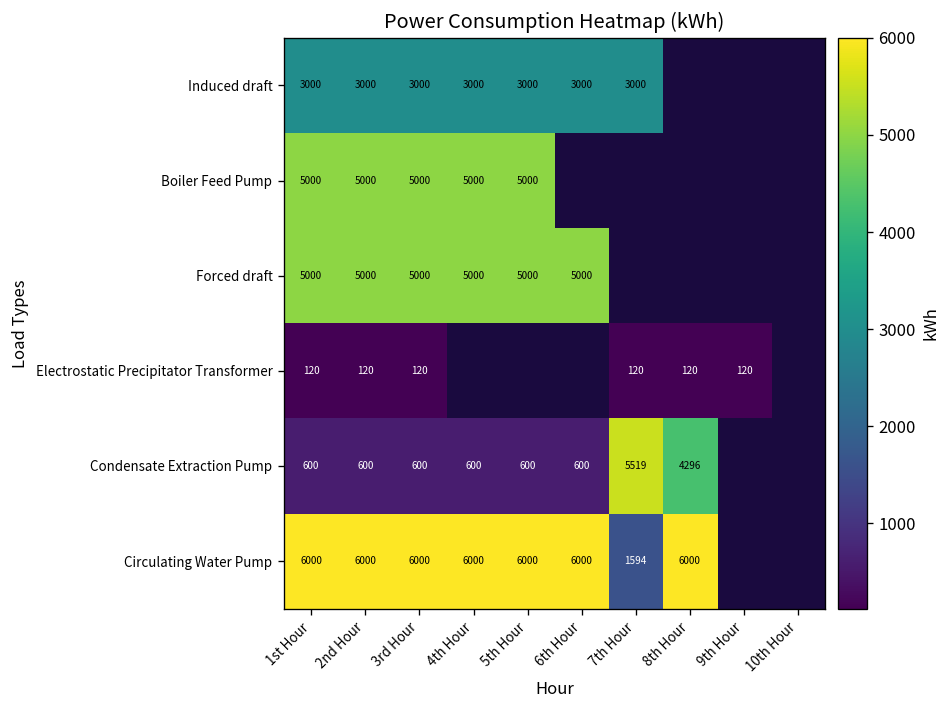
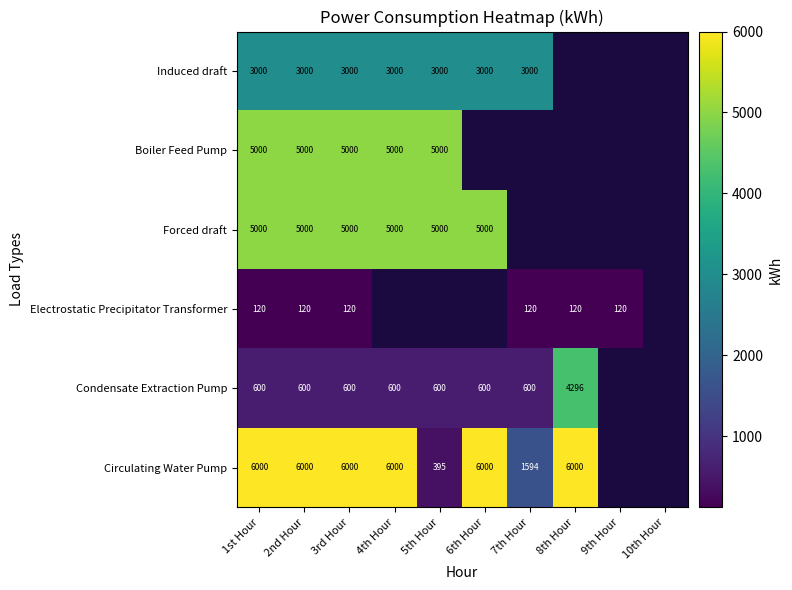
  {
    "Induced draft": {
      "1st Hour": 3000,
      "2nd Hour": 3000,
      "3rd Hour": 3000,
      "4th Hour": 3000,
      "5th Hour": 3000,
      "6th Hour": 3000,
      "7th Hour": 3000
    },
    "Boiler Feed Pump": {
      "1st Hour": 5000,
      "2nd Hour": 5000,
      "3rd Hour": 5000,
      "4th Hour": 5000,
      "5th Hour": 5000
    },
    "Forced draft": {
      "1st Hour": 5000,
      "2nd Hour": 5000,
      "3rd Hour": 5000,
      "4th Hour": 5000,
      "5th Hour": 5000,
      "6th Hour": 5000
    },
    "Electrostatic Precipitator Transformer": {
      "1st Hour": 120,
      "2nd Hour": 120,
      "3rd Hour": 120,
      "7th Hour": 120,
      "8th Hour": 120,
      "9th Hour": 120
    },
    "Condensate Extraction Pump": {
      "1st Hour": 600,
      "2nd Hour": 600,
      "3rd Hour": 600,
      "4th Hour": 600,
      "5th Hour": 600,
      "6th Hour": 600,
-     "7th Hour": 5519,
+     "7th Hour": 600,
      "8th Hour": 4296
    },
    "Circulating Water Pump": {
      "1st Hour": 6000,
      "2nd Hour": 6000,
      "3rd Hour": 6000,
      "4th Hour": 6000,
-     "5th Hour": 6000,
+     "5th Hour": 395,
      "6th Hour": 6000,
      "7th Hour": 1594,
      "8th Hour": 6000
    }
  }
